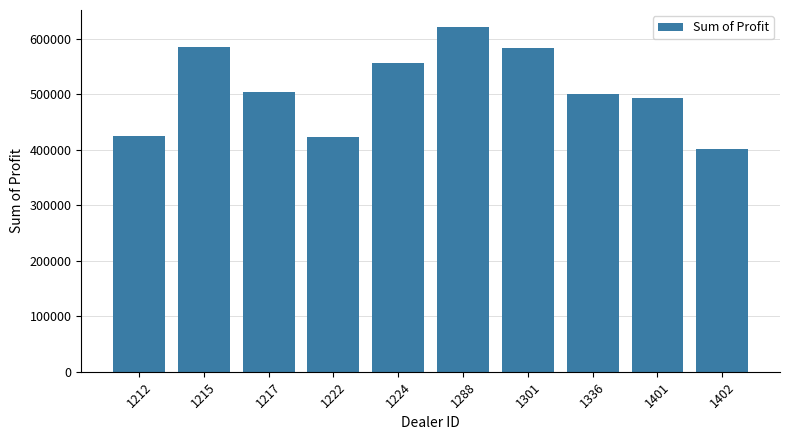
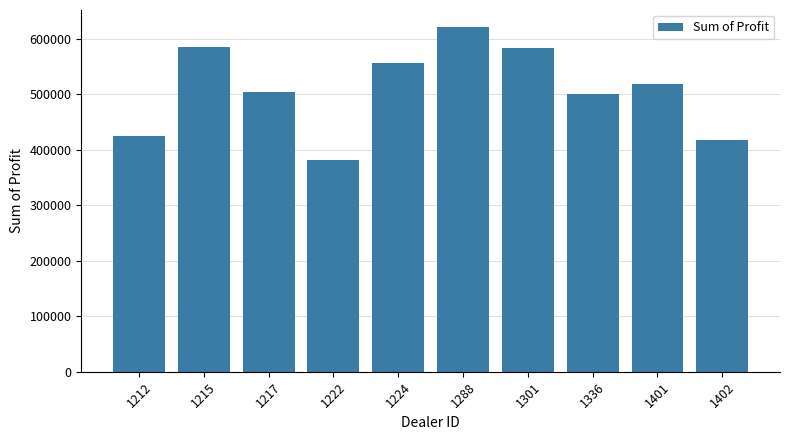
  {
    "1212": 420000,
    "1215": 580000,
    "1217": 500000,
-   "1222": 420000,
+   "1222": 380000,
    "1224": 560000,
    "1288": 620000,
    "1301": 580000,
    "1336": 500000,
-   "1401": 490000,
-   "1402": 400000
+   "1401": 520000,
+   "1402": 420000
  }
